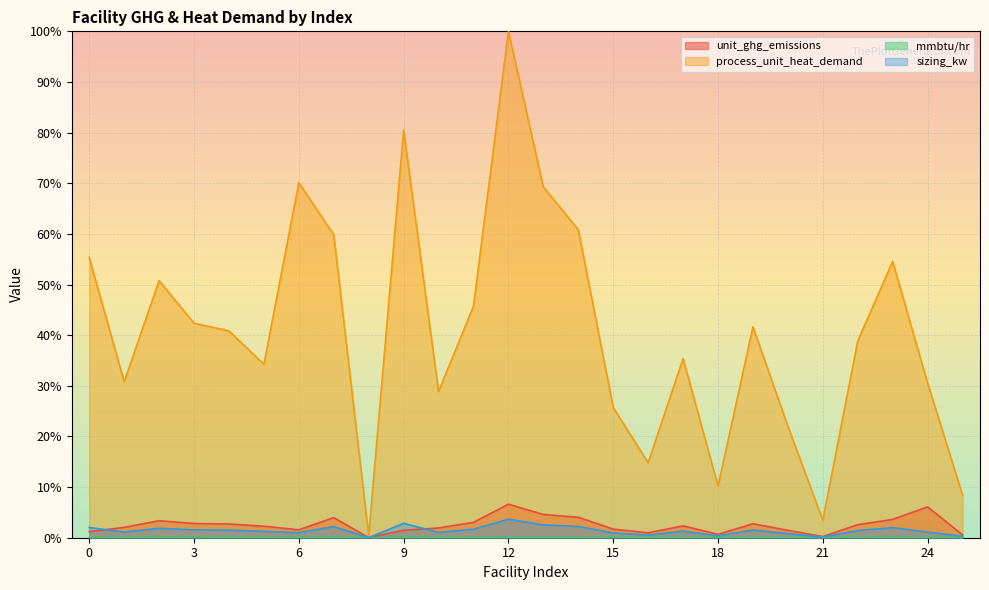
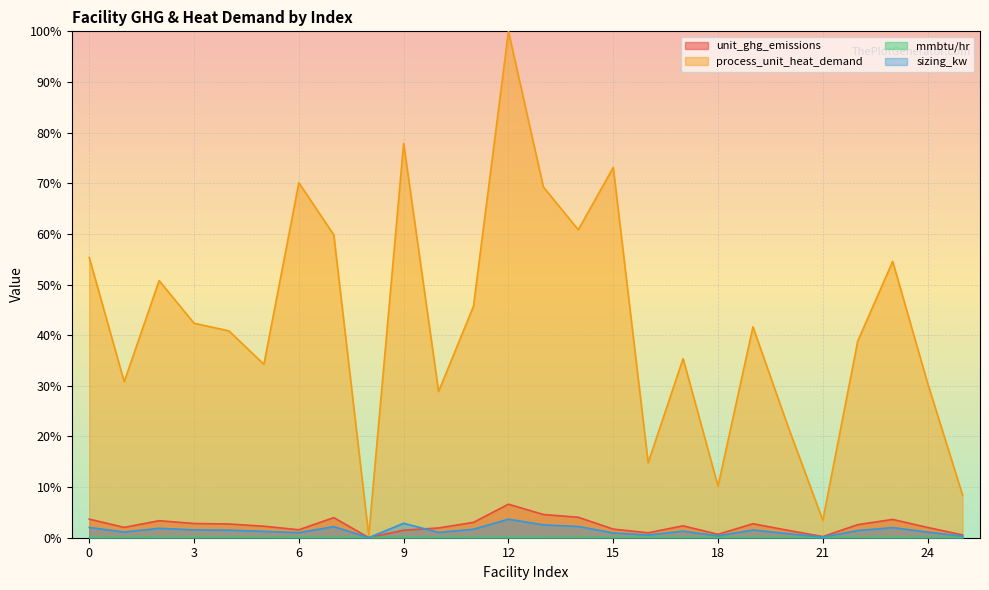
  {
    "unit_ghg_emissions": {
-     "0": "1%",
+     "0": "4%",
      "3": "3%",
      "6": "2%",
      "9": "1%",
      "12": "7%",
      "15": "2%",
-     "24": "6%"
+     "24": "2%"
    },
    "process_unit_heat_demand": {
      "0": "55%",
      "3": "42%",
      "6": "70%",
-     "9": "81%",
+     "9": "78%",
      "12": "100%",
-     "15": "26%",
+     "15": "73%",
      "18": "10%",
      "21": "3%",
      "24": "31%"
    },
    "mmbtu/hr": {
      "0": "0%",
      "3": "0%",
      "6": "0%",
      "9": "0%",
      "12": "0%",
      "15": "0%",
      "24": "0%"
    },
    "sizing_kw": {
      "0": "2%",
      "3": "2%",
      "6": "1%",
      "9": "3%",
      "12": "4%",
      "15": "1%",
      "24": "1%"
    }
  }
